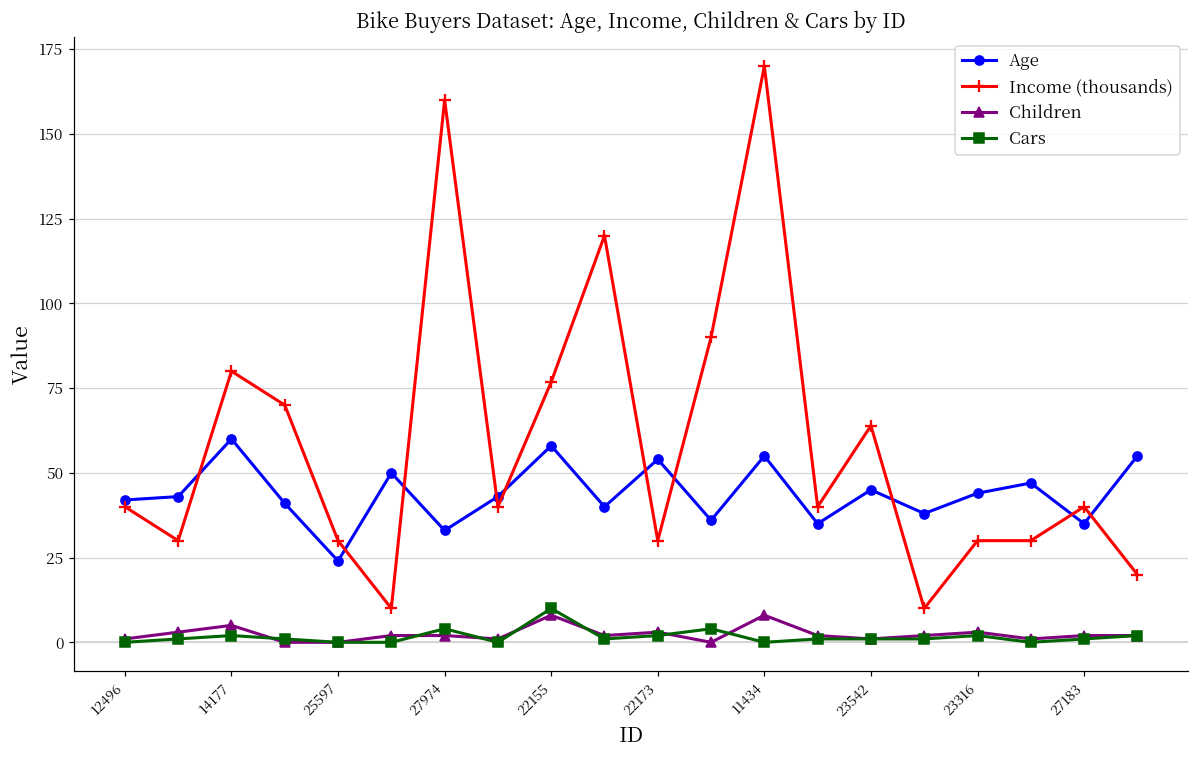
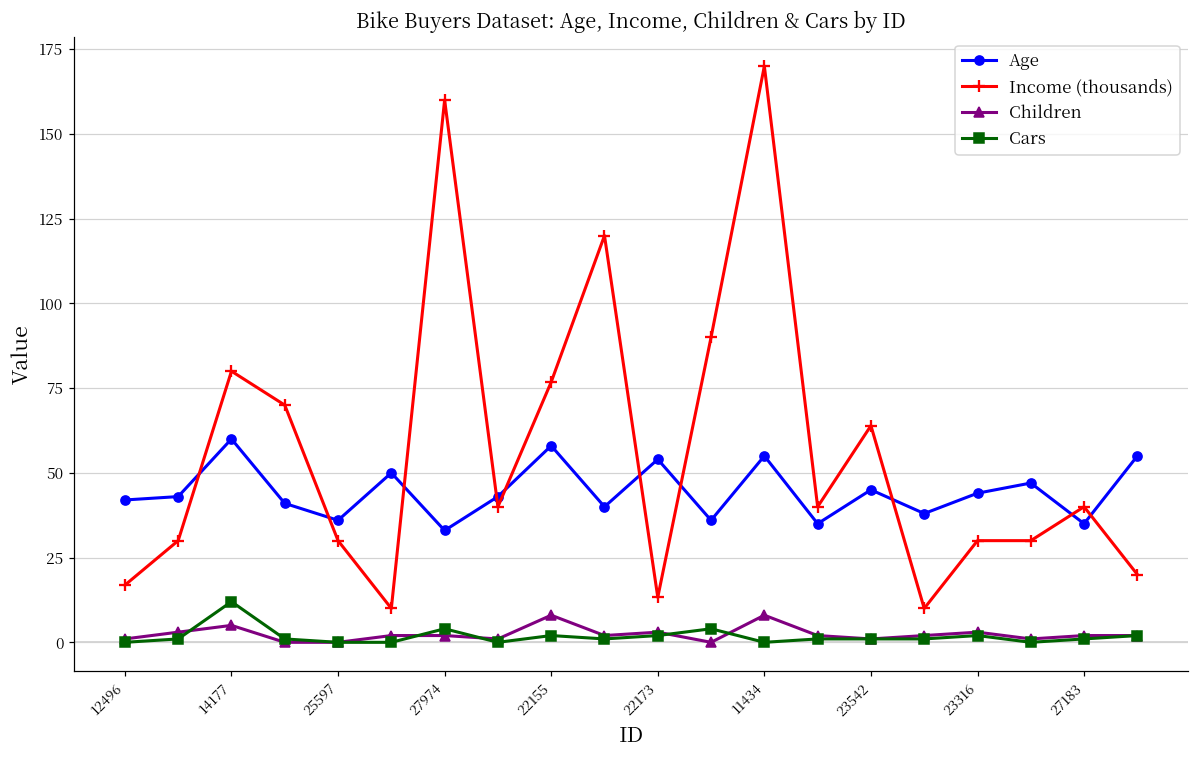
  {
    "Age": {
      "12496": 42,
      "14177": 60,
-     "25597": 24,
+     "25597": 36,
      "27974": 33,
      "22155": 58,
      "22173": 54,
      "11434": 55,
      "23542": 45,
      "23316": 44,
      "27183": 35
    },
    "Income (thousands)": {
-     "12496": 40,
+     "12496": 17,
      "14177": 80,
      "25597": 30,
      "27974": 160,
      "22155": 77,
-     "22173": 30,
+     "22173": 13,
      "11434": 170,
      "23542": 64,
      "23316": 30,
      "27183": 40
    },
    "Children": {
      "12496": 1,
      "14177": 5,
      "27974": 2,
      "22155": 8,
      "22173": 3,
      "11434": 8,
      "23316": 3,
      "27183": 2
    },
    "Cars": {
      "12496": 0,
-     "14177": 2,
+     "14177": 12,
      "27974": 4,
-     "22155": 10,
+     "22155": 2,
      "22173": 2,
      "11434": 0,
      "23316": 2,
      "27183": 1
    }
  }
